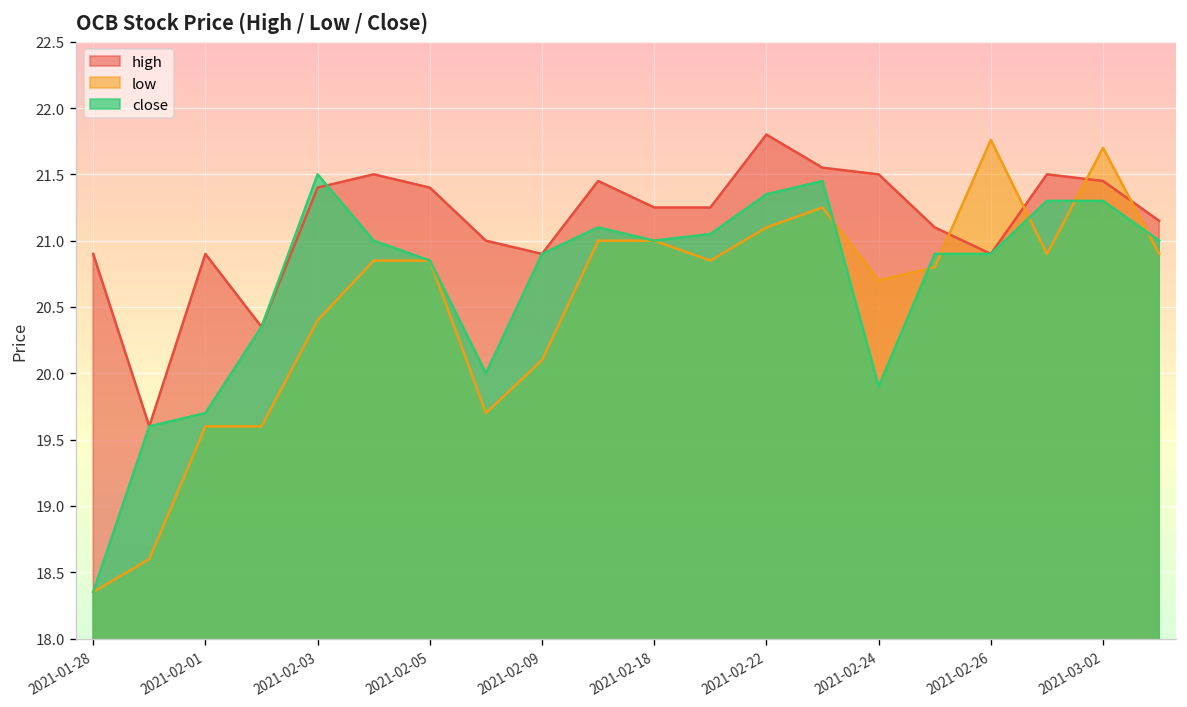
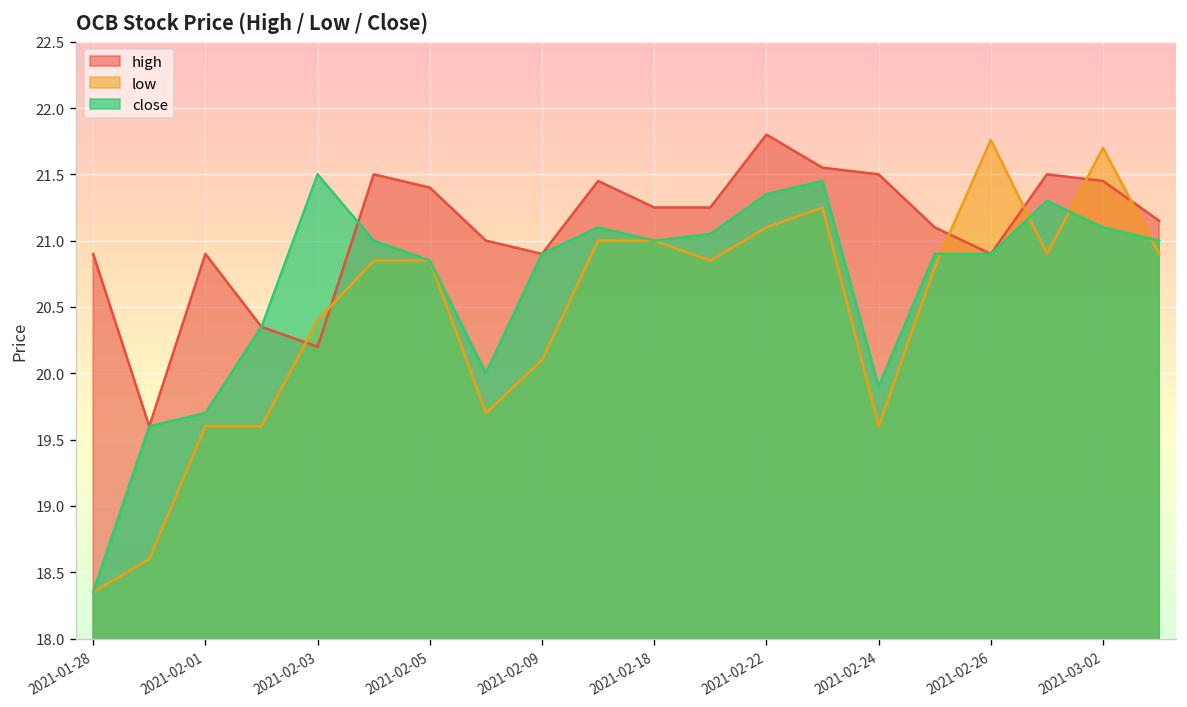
  {
    "high": {
      "2021-01-28": 20.9,
      "2021-02-01": 20.9,
-     "2021-02-03": 21.4,
+     "2021-02-03": 20.2,
      "2021-02-05": 21.4,
      "2021-02-18": 21.25,
      "2021-02-22": 21.8,
      "2021-02-24": 21.5,
      "2021-03-02": 21.45
    },
    "low": {
      "2021-02-01": 19.6,
      "2021-02-03": 20.4,
      "2021-02-09": 20.1,
      "2021-02-22": 21.1,
-     "2021-02-24": 20.7,
+     "2021-02-24": 19.6,
      "2021-02-26": 21.76,
      "2021-03-02": 21.7
    },
    "close": {
      "2021-02-01": 19.7,
      "2021-02-03": 21.5,
      "2021-02-22": 21.35,
      "2021-02-24": 19.9,
-     "2021-03-02": 21.3
+     "2021-03-02": 21.1
    }
  }
